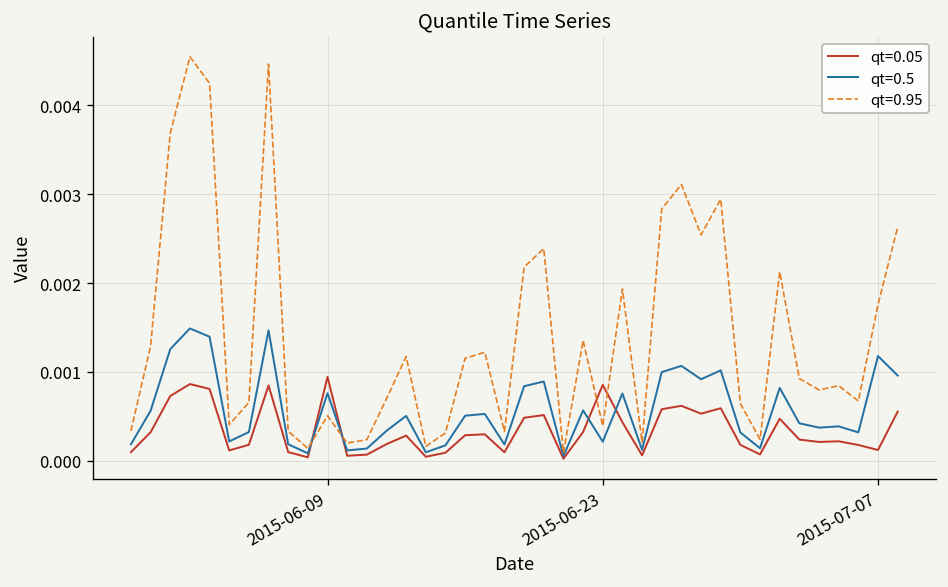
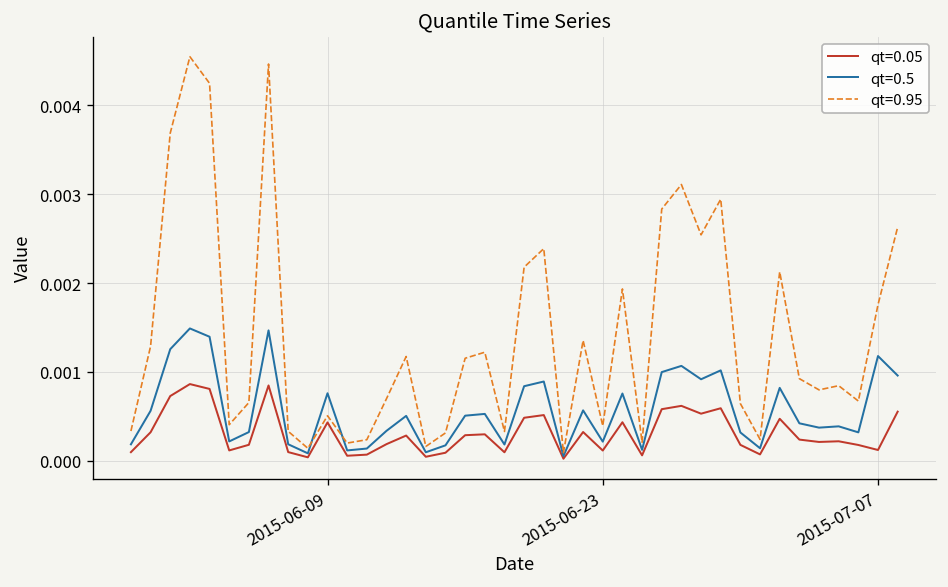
  {
    "qt=0.05": {
-     "2015-06-09": 0.0009,
-     "2015-06-23": 0.0009,
+     "2015-06-09": 0.0004,
+     "2015-06-23": 0.0001,
      "2015-07-07": 0.0001
    },
    "qt=0.5": {
      "2015-06-09": 0.0008,
      "2015-06-23": 0.0002,
      "2015-07-07": 0.0012
    },
    "qt=0.95": {
      "2015-06-09": 0.0005,
      "2015-06-23": 0.0004,
      "2015-07-07": 0.0018
    }
  }
